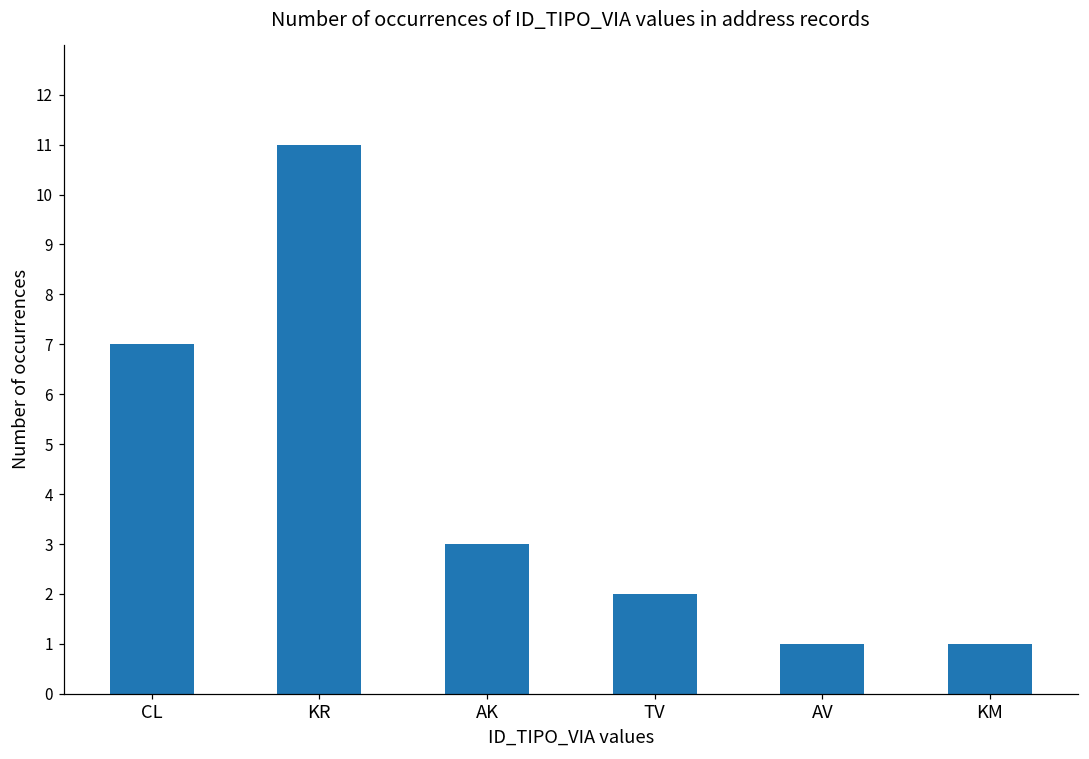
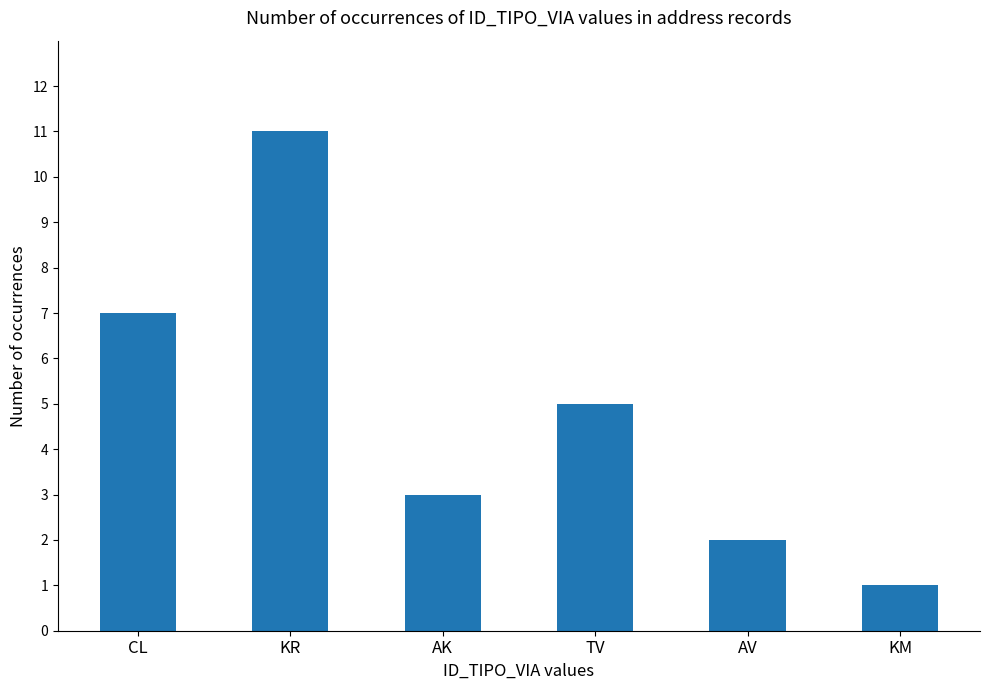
  {
    "CL": 7,
    "KR": 11,
    "AK": 3,
-   "TV": 2,
-   "AV": 1,
+   "TV": 5,
+   "AV": 2,
    "KM": 1
  }
